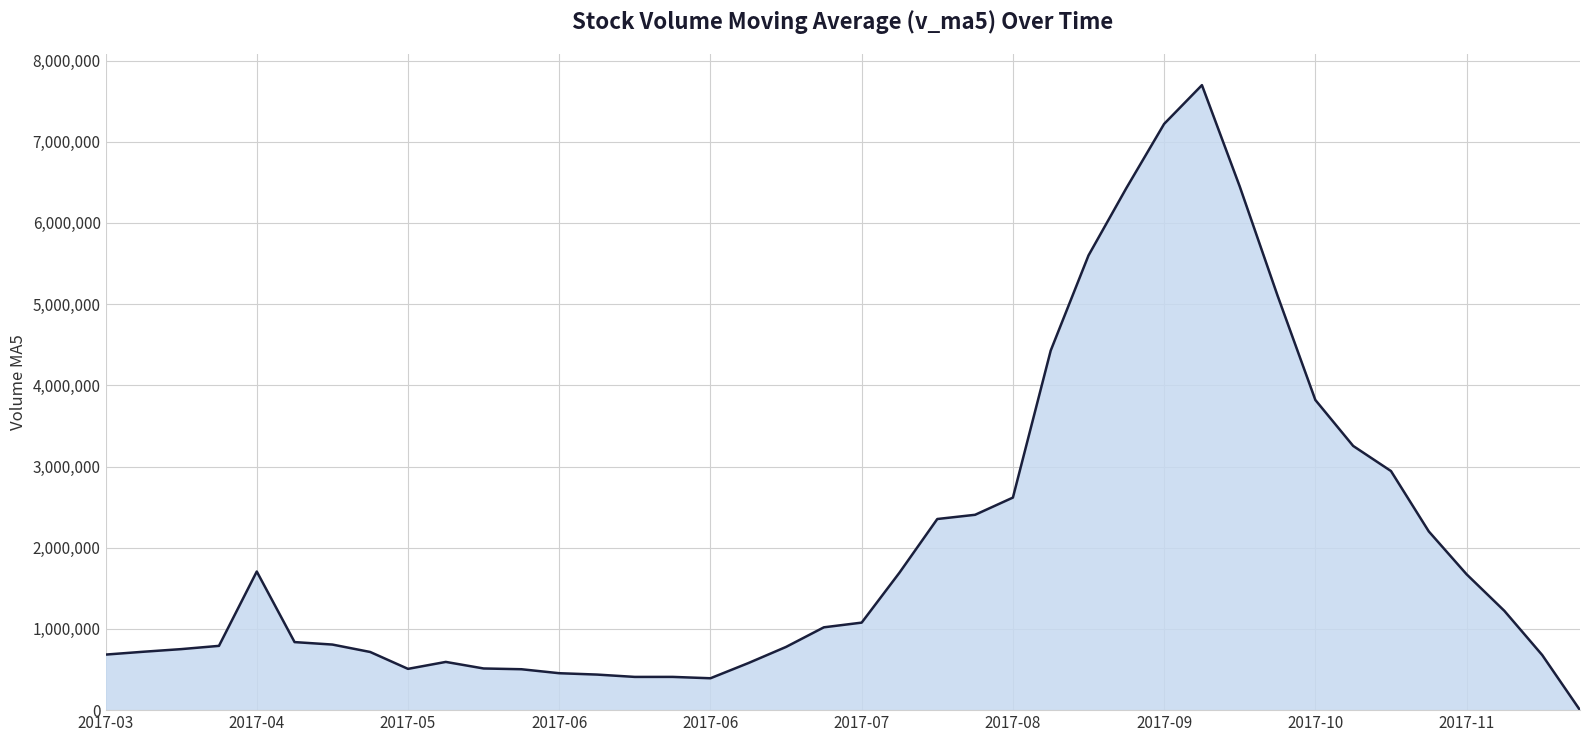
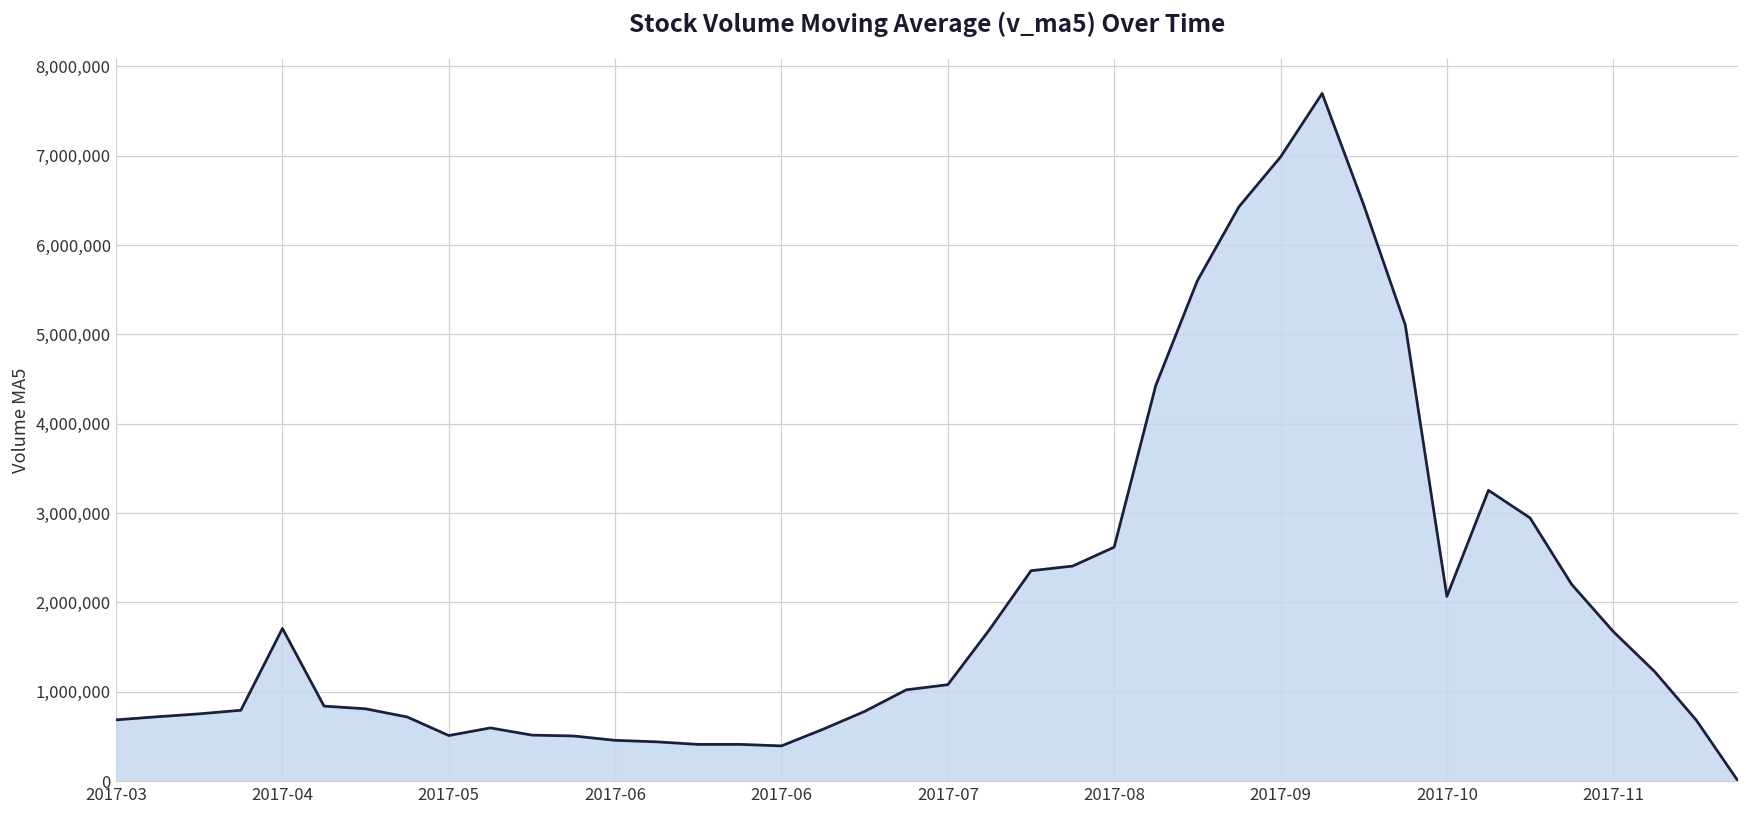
  {
    "2017-03": "700,000",
    "2017-04": "1,700,000",
    "2017-05": "500,000",
    "2017-07": "1,100,000",
    "2017-08": "2,600,000",
-   "2017-09": "7,200,000",
-   "2017-10": "3,800,000",
+   "2017-09": "7,000,000",
+   "2017-10": "2,100,000",
    "2017-11": "1,700,000"
  }
